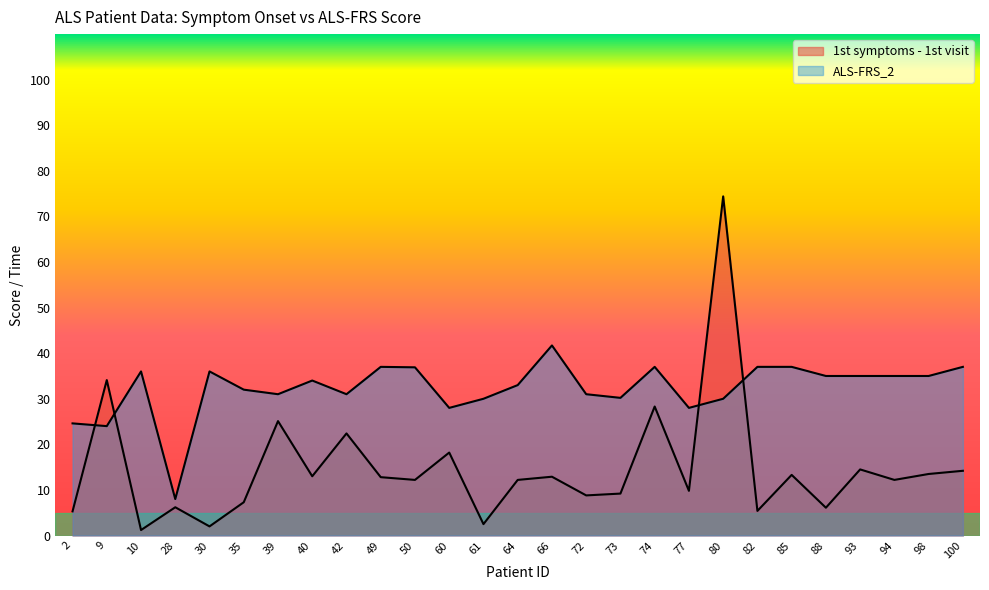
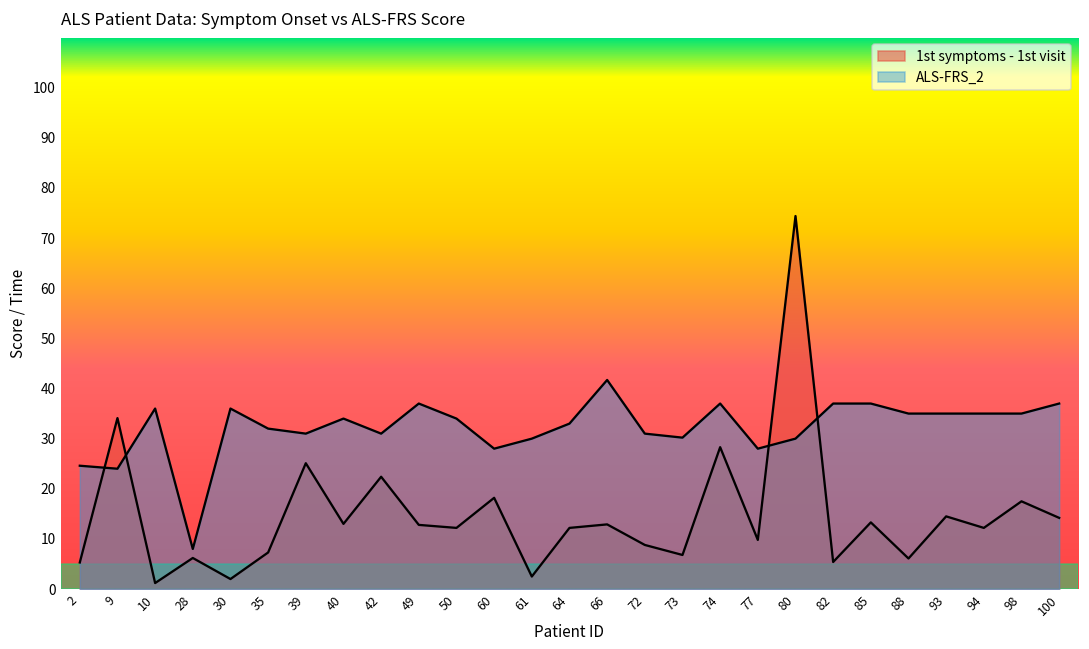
  {
    "1st symptoms - 1st visit": {
      "2": 5,
      "9": 34,
      "28": 6,
      "35": 7,
      "39": 25,
      "40": 13,
      "42": 22,
      "49": 13,
      "50": 12,
      "60": 18,
      "64": 12,
      "66": 13,
      "72": 9,
-     "73": 9,
+     "73": 7,
      "74": 28,
      "77": 10,
      "80": 74,
      "82": 5,
      "85": 13,
      "88": 6,
      "93": 15,
      "94": 12,
-     "98": 14,
+     "98": 18,
      "100": 14
    },
    "ALS-FRS_2": {
      "2": 25,
      "9": 24,
      "10": 36,
      "28": 8,
      "30": 36,
      "35": 32,
      "39": 31,
      "40": 34,
      "42": 31,
      "49": 37,
-     "50": 37,
+     "50": 34,
      "60": 28,
      "61": 30,
      "64": 33,
      "66": 42,
      "72": 31,
      "73": 30,
      "74": 37,
      "77": 28,
      "80": 30,
      "82": 37,
      "85": 37,
      "88": 35,
      "93": 35,
      "94": 35,
      "98": 35,
      "100": 37
    }
  }
